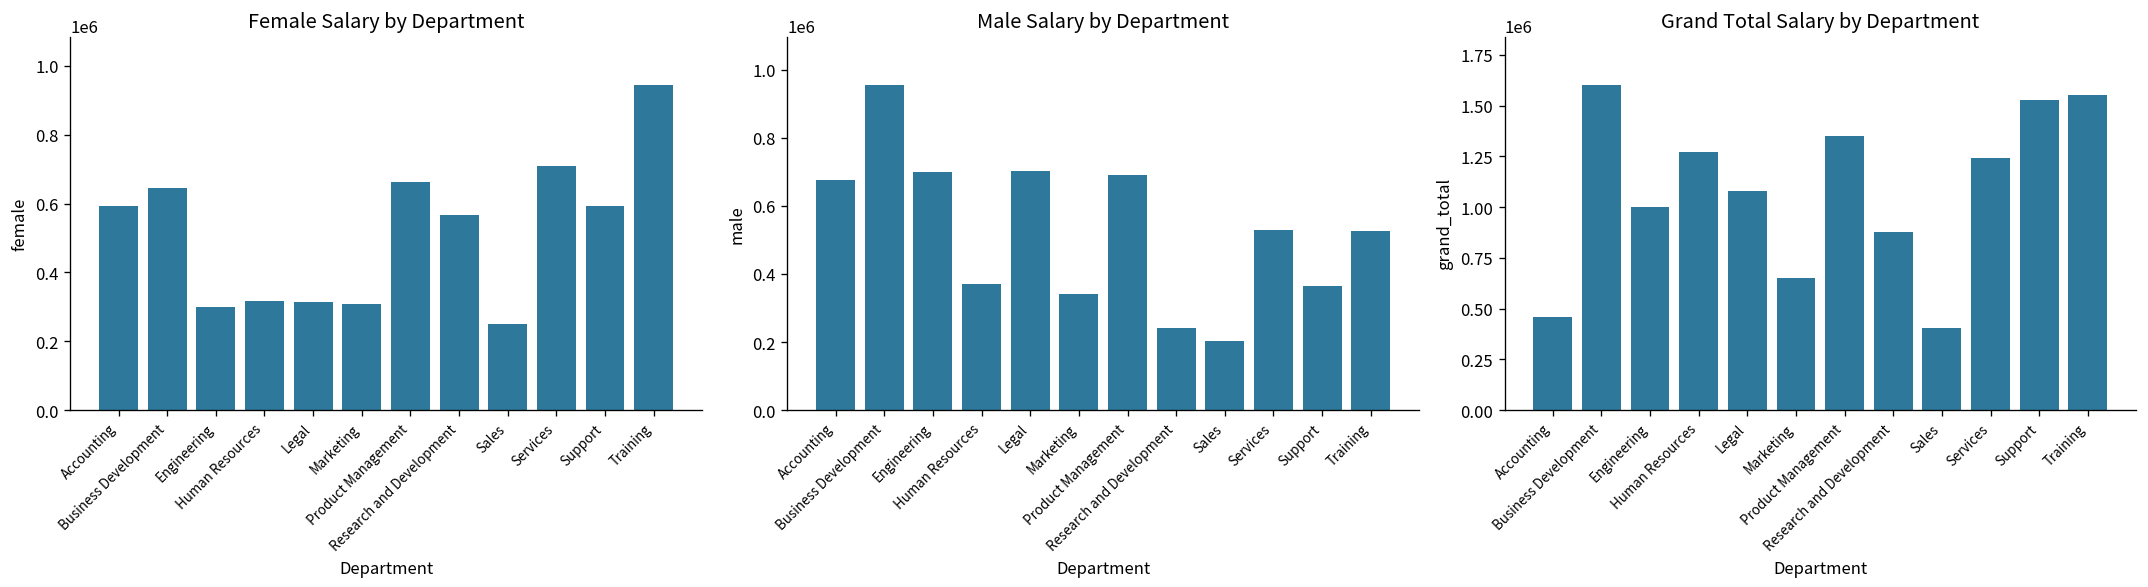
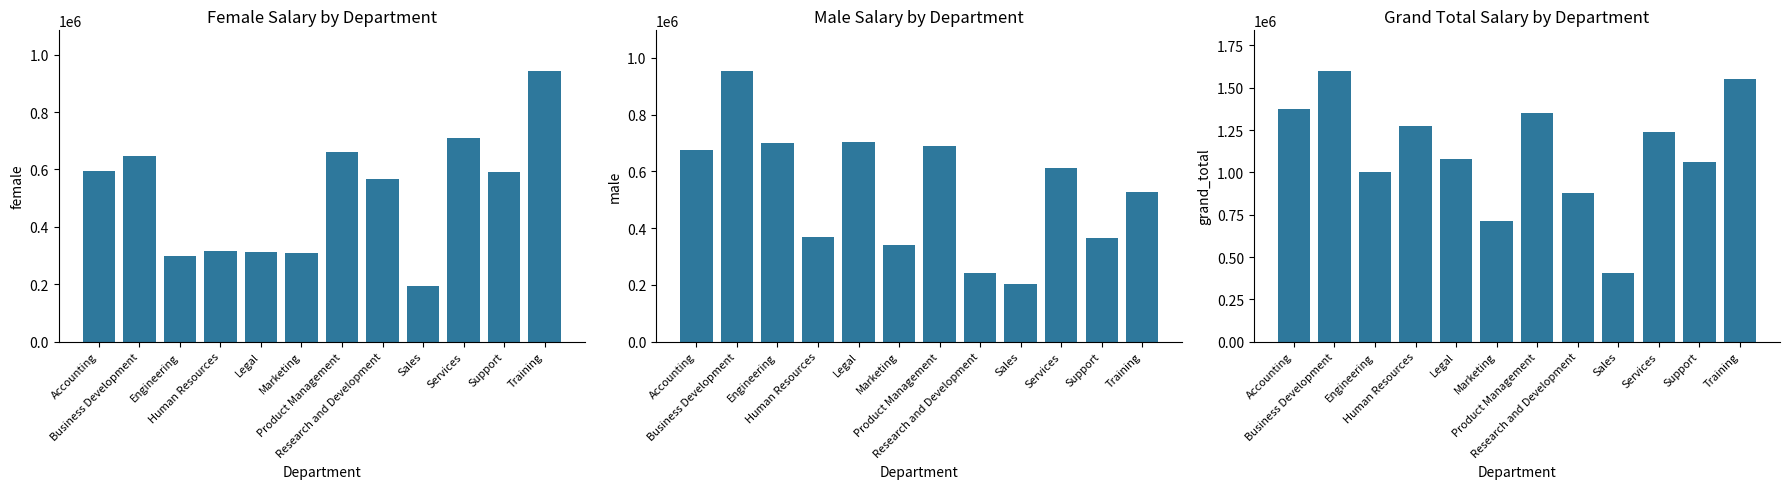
  {
    "Female Salary by Department": {
      "Accounting": 590000,
      "Business Development": 650000,
      "Engineering": 300000,
      "Human Resources": 320000,
      "Legal": 310000,
      "Marketing": 310000,
      "Product Management": 660000,
      "Research and Development": 570000,
-     "Sales": 250000,
+     "Sales": 200000,
      "Services": 710000,
      "Support": 590000,
      "Training": 940000
    },
    "Male Salary by Department": {
      "Accounting": 680000,
      "Business Development": 950000,
      "Engineering": 700000,
      "Human Resources": 370000,
      "Legal": 700000,
      "Marketing": 340000,
      "Product Management": 690000,
      "Research and Development": 240000,
      "Sales": 200000,
-     "Services": 530000,
+     "Services": 610000,
      "Support": 370000,
      "Training": 530000
    },
    "Grand Total Salary by Department": {
-     "Accounting": 460000,
+     "Accounting": 1380000,
      "Business Development": 1600000,
      "Engineering": 1000000,
      "Human Resources": 1270000,
      "Legal": 1080000,
-     "Marketing": 650000,
+     "Marketing": 720000,
      "Product Management": 1350000,
      "Research and Development": 880000,
      "Sales": 410000,
      "Services": 1240000,
-     "Support": 1530000,
+     "Support": 1060000,
      "Training": 1550000
    }
  }
